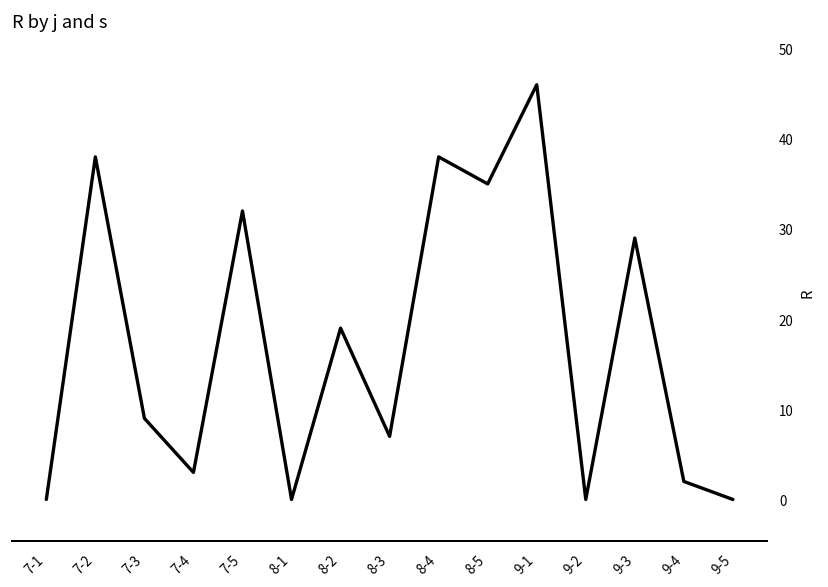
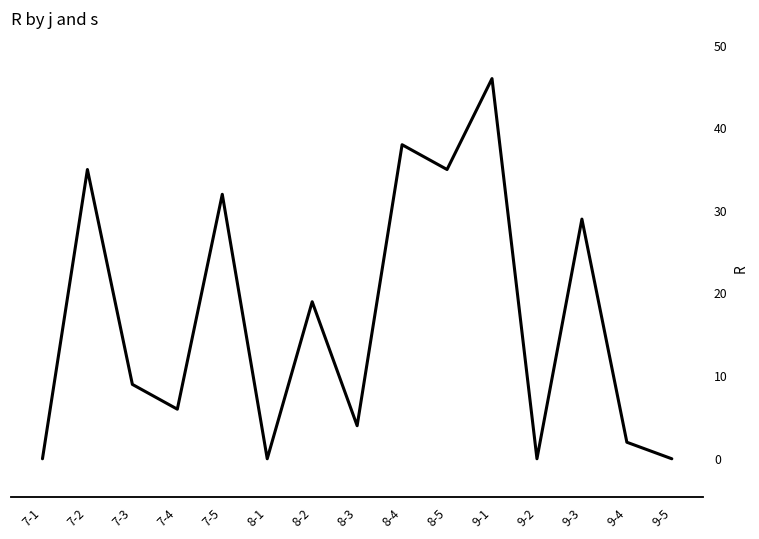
  {
    "7-1": 0,
-   "7-2": 38,
+   "7-2": 35,
    "7-3": 9,
-   "7-4": 3,
+   "7-4": 6,
    "7-5": 32,
    "8-1": 0,
    "8-2": 19,
-   "8-3": 7,
+   "8-3": 4,
    "8-4": 38,
    "8-5": 35,
    "9-1": 46,
    "9-2": 0,
    "9-3": 29,
    "9-4": 2,
    "9-5": 0
  }
